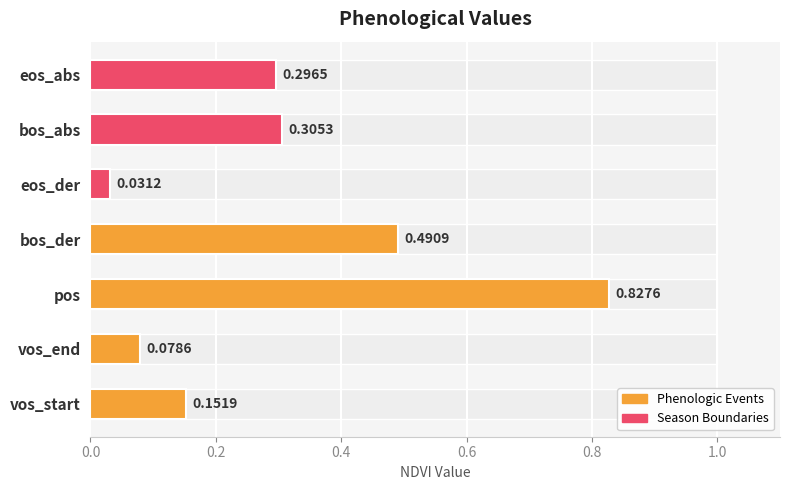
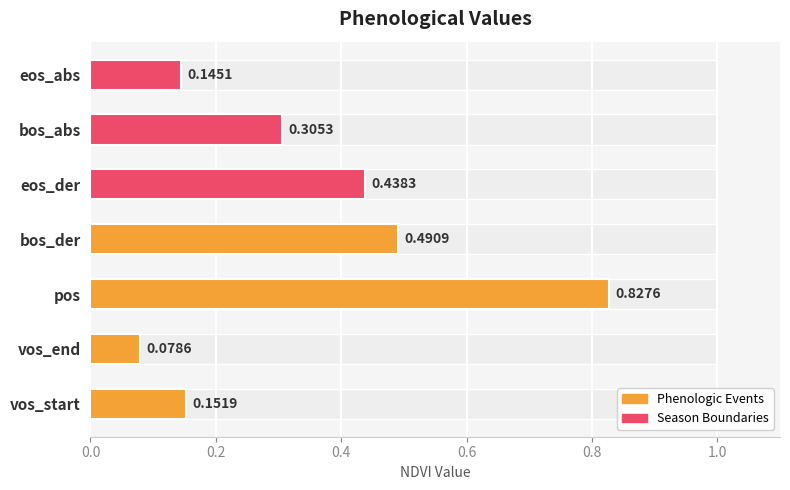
  {
-   "eos_abs": 0.2965,
+   "eos_abs": 0.1451,
    "bos_abs": 0.3053,
-   "eos_der": 0.0312,
+   "eos_der": 0.4383,
    "bos_der": 0.4909,
    "pos": 0.8276,
    "vos_end": 0.0786,
    "vos_start": 0.1519
  }
